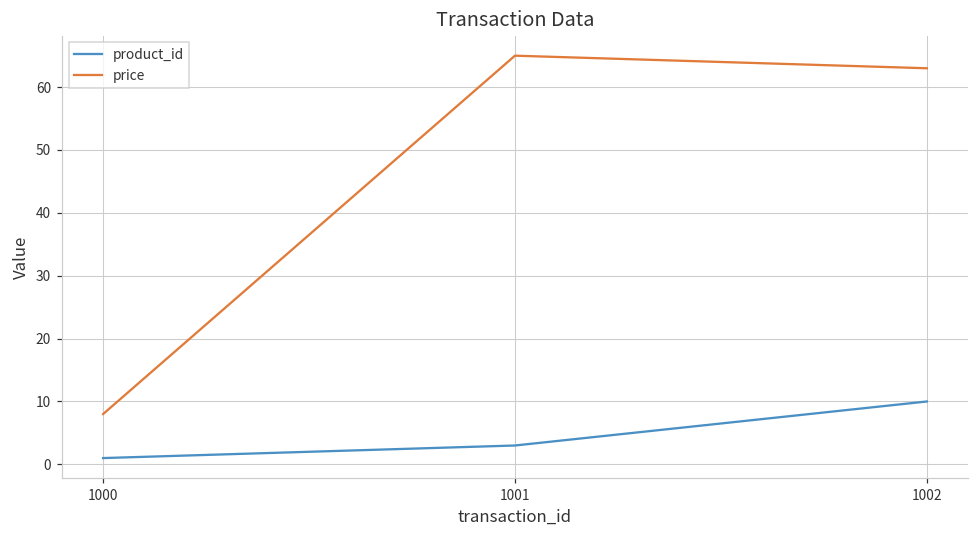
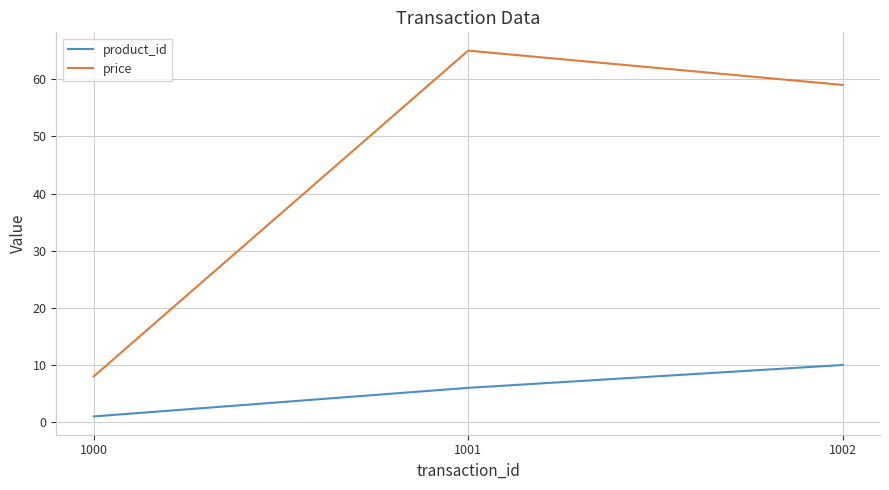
  {
    "product_id": {
      "1000": 1,
-     "1001": 3,
+     "1001": 6,
      "1002": 10
    },
    "price": {
      "1000": 8,
      "1001": 65,
-     "1002": 63
+     "1002": 59
    }
  }
